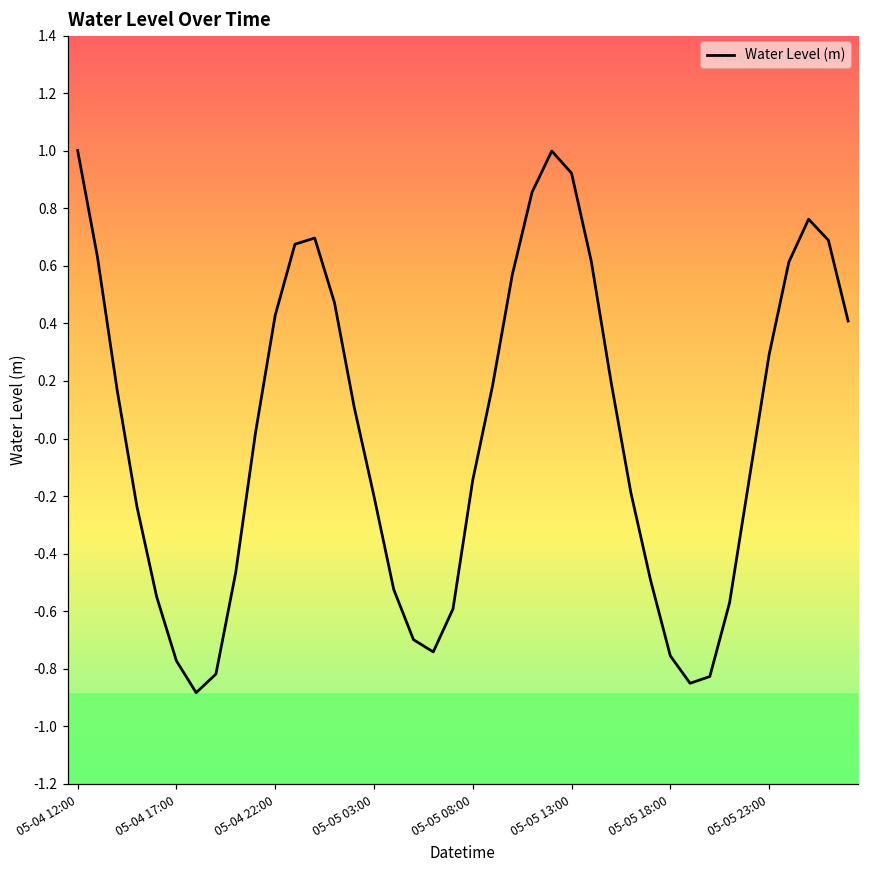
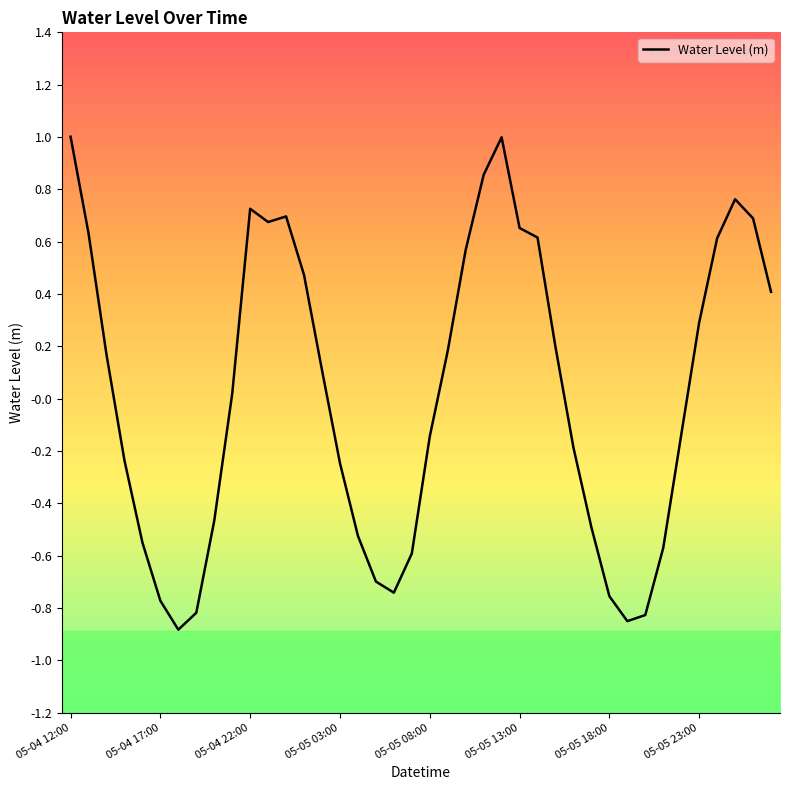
  {
    "05-04 12:00": 1.00,
    "05-04 17:00": -0.77,
-   "05-04 22:00": 0.43,
-   "05-05 03:00": -0.20,
+   "05-04 22:00": 0.73,
+   "05-05 03:00": -0.25,
    "05-05 08:00": -0.14,
-   "05-05 13:00": 0.92,
+   "05-05 13:00": 0.65,
    "05-05 18:00": -0.76,
    "05-05 23:00": 0.29
  }
